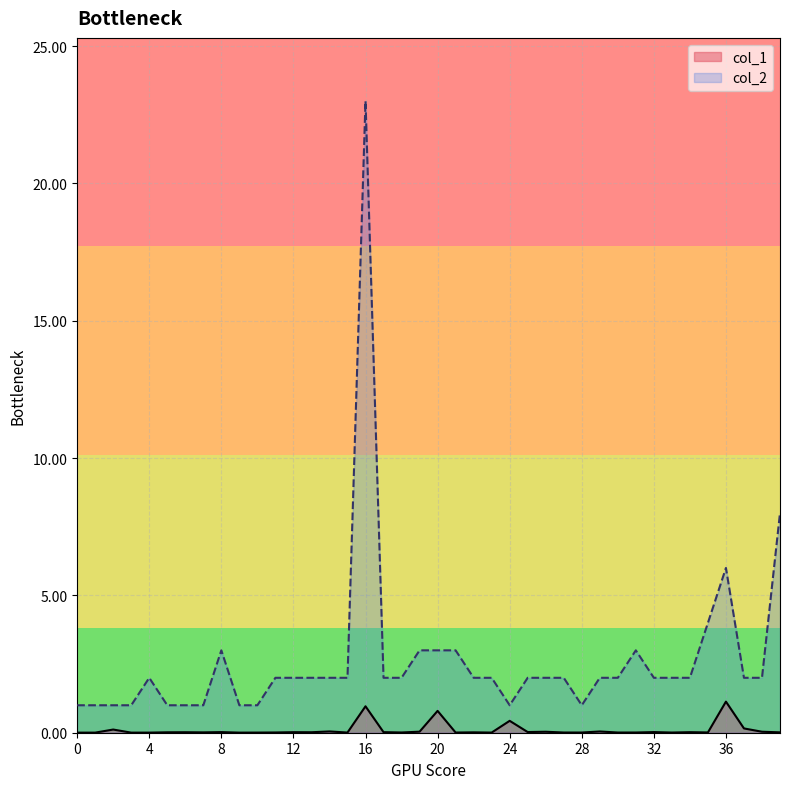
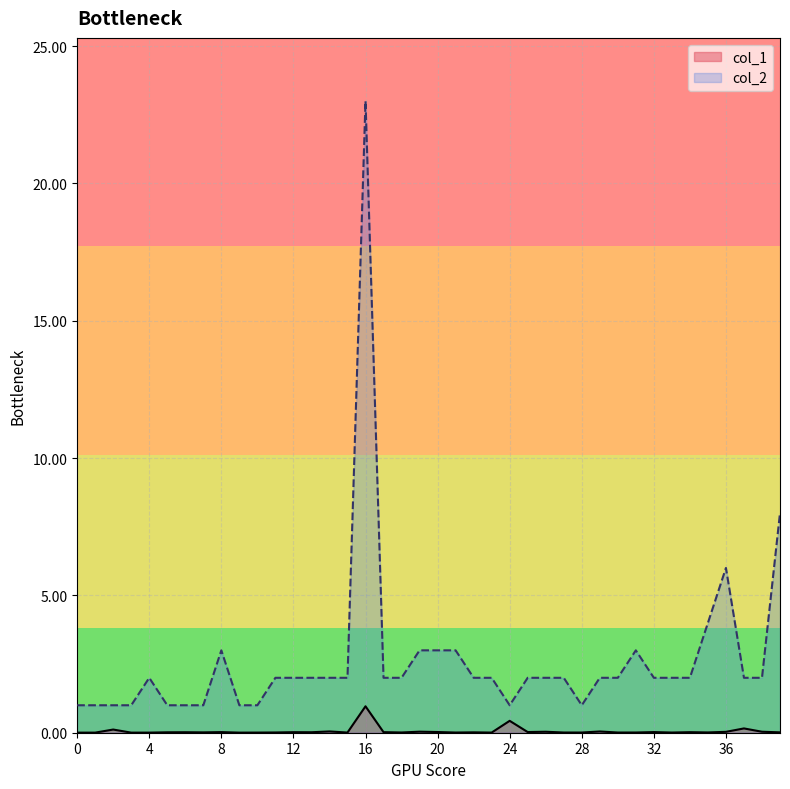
  {
    "col_1": {
      "0": 0.0,
      "4": 0.0,
      "8": 0.0,
      "12": 0.0,
      "16": 1.0,
-     "20": 0.8,
+     "20": 0.0,
      "24": 0.4,
      "28": 0.0,
      "32": 0.0,
-     "36": 1.1
+     "36": 0.0
    },
    "col_2": {
      "0": 1.0,
      "4": 2.0,
      "8": 3.0,
      "12": 2.0,
      "16": 23.0,
      "20": 3.0,
      "24": 1.0,
      "28": 1.0,
      "32": 2.0,
      "36": 6.0
    }
  }
